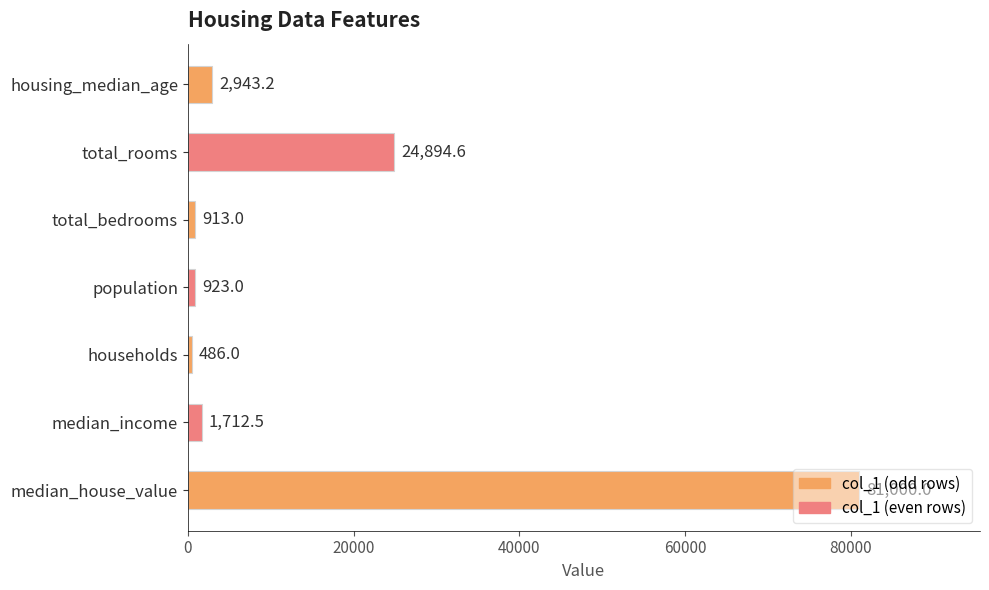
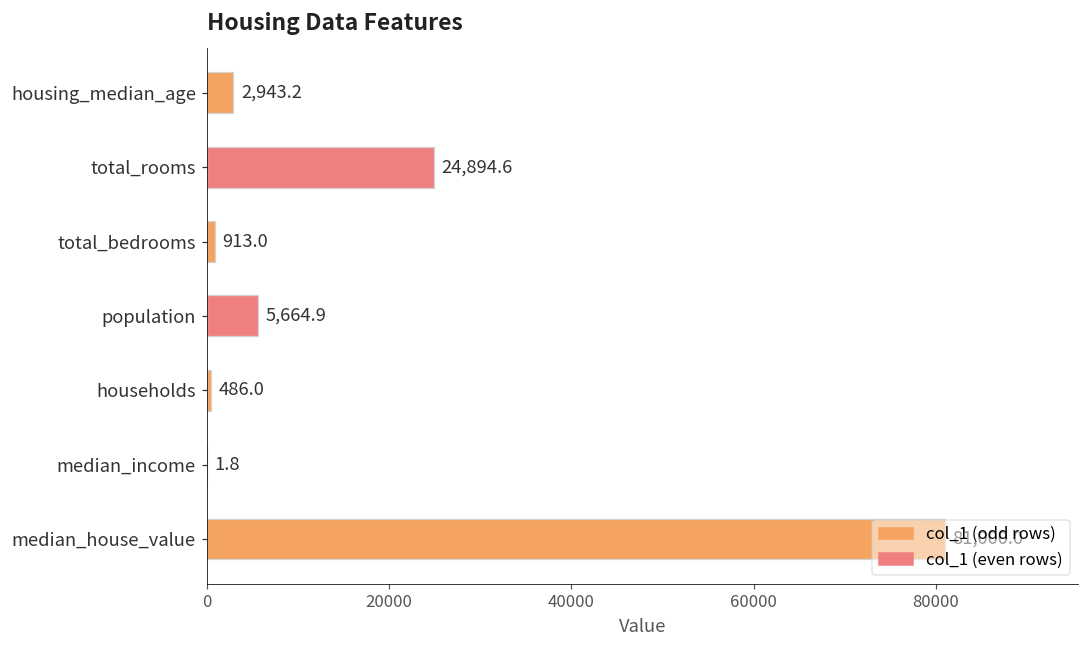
  {
    "housing_median_age": "2,943.2",
    "total_rooms": "24,894.6",
    "total_bedrooms": "913.0",
-   "population": "923.0",
+   "population": "5,664.9",
    "households": "486.0",
-   "median_income": "1,712.5"
+   "median_income": "1.8"
  }
